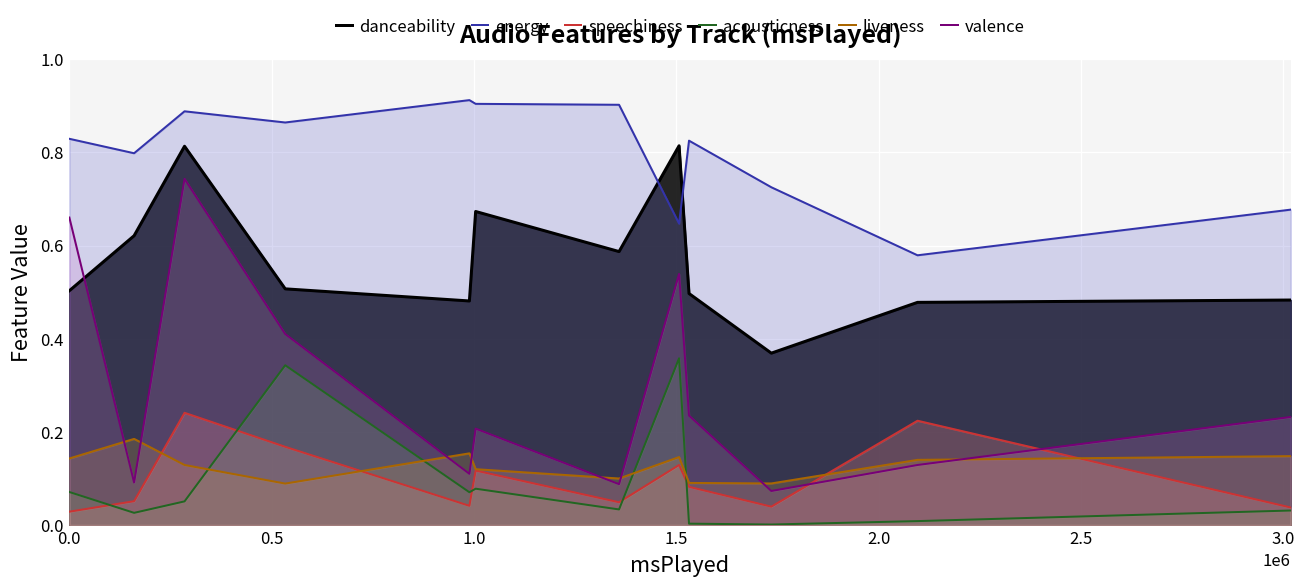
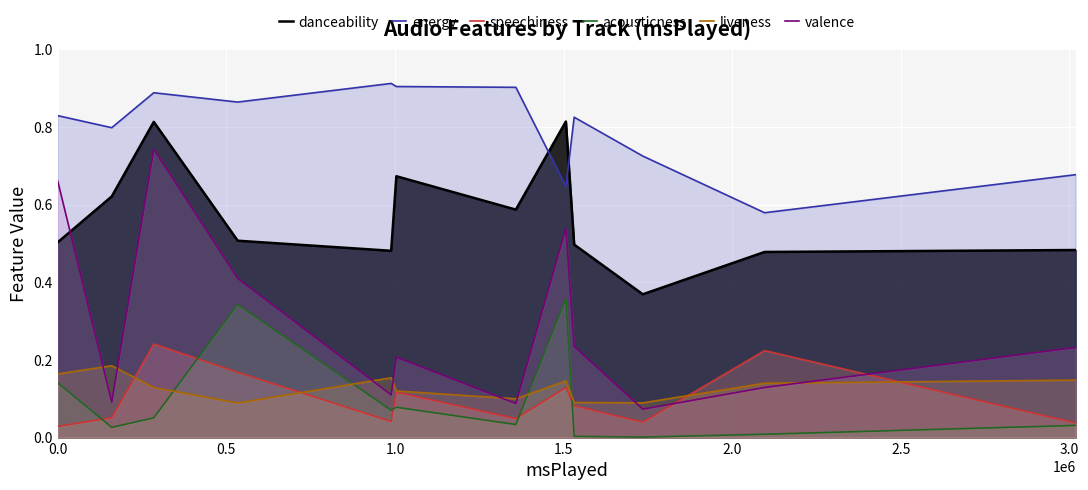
  {
    "danceability": {
      "0.0": 0.50
    },
    "energy": {
      "0.0": 0.83
    },
    "speechiness": {
      "0.0": 0.03
    },
    "acousticness": {
-     "0.0": 0.07
+     "0.0": 0.14
    },
    "liveness": {
-     "0.0": 0.14
+     "0.0": 0.16
    },
    "valence": {
      "0.0": 0.66
    }
  }
